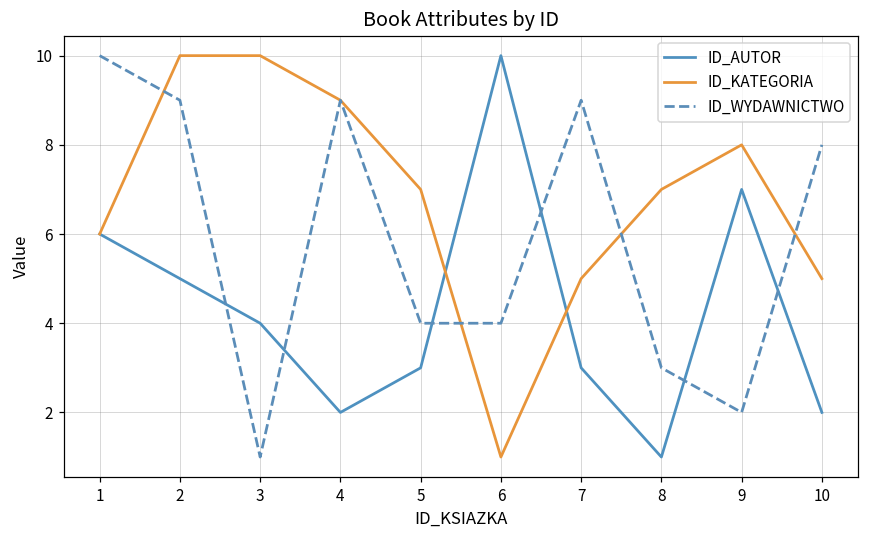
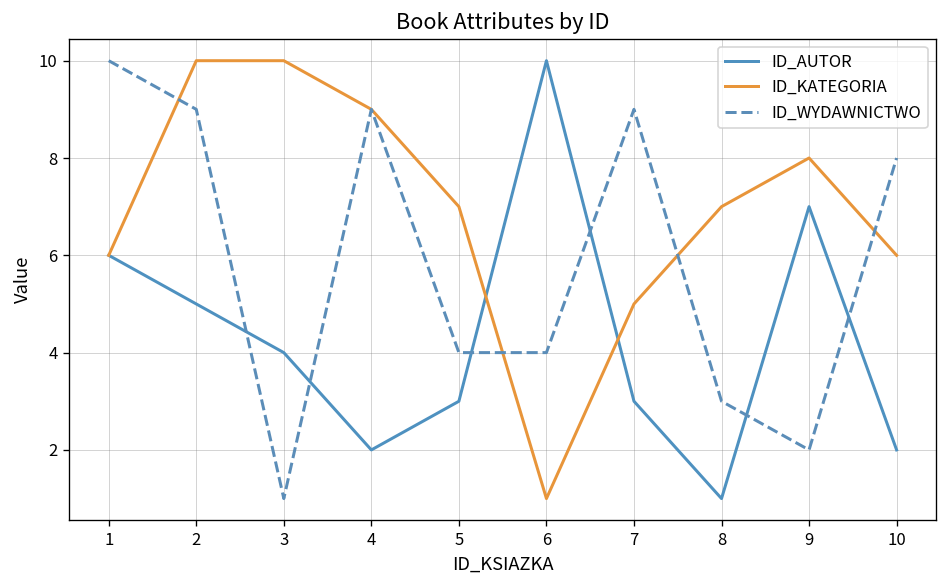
  {
    "ID_KATEGORIA": {
      "2": 10,
      "3": 10,
      "5": 7,
      "6": 1,
      "7": 5,
      "8": 7,
      "9": 8,
-     "10": 5
+     "10": 6
    }
  }
